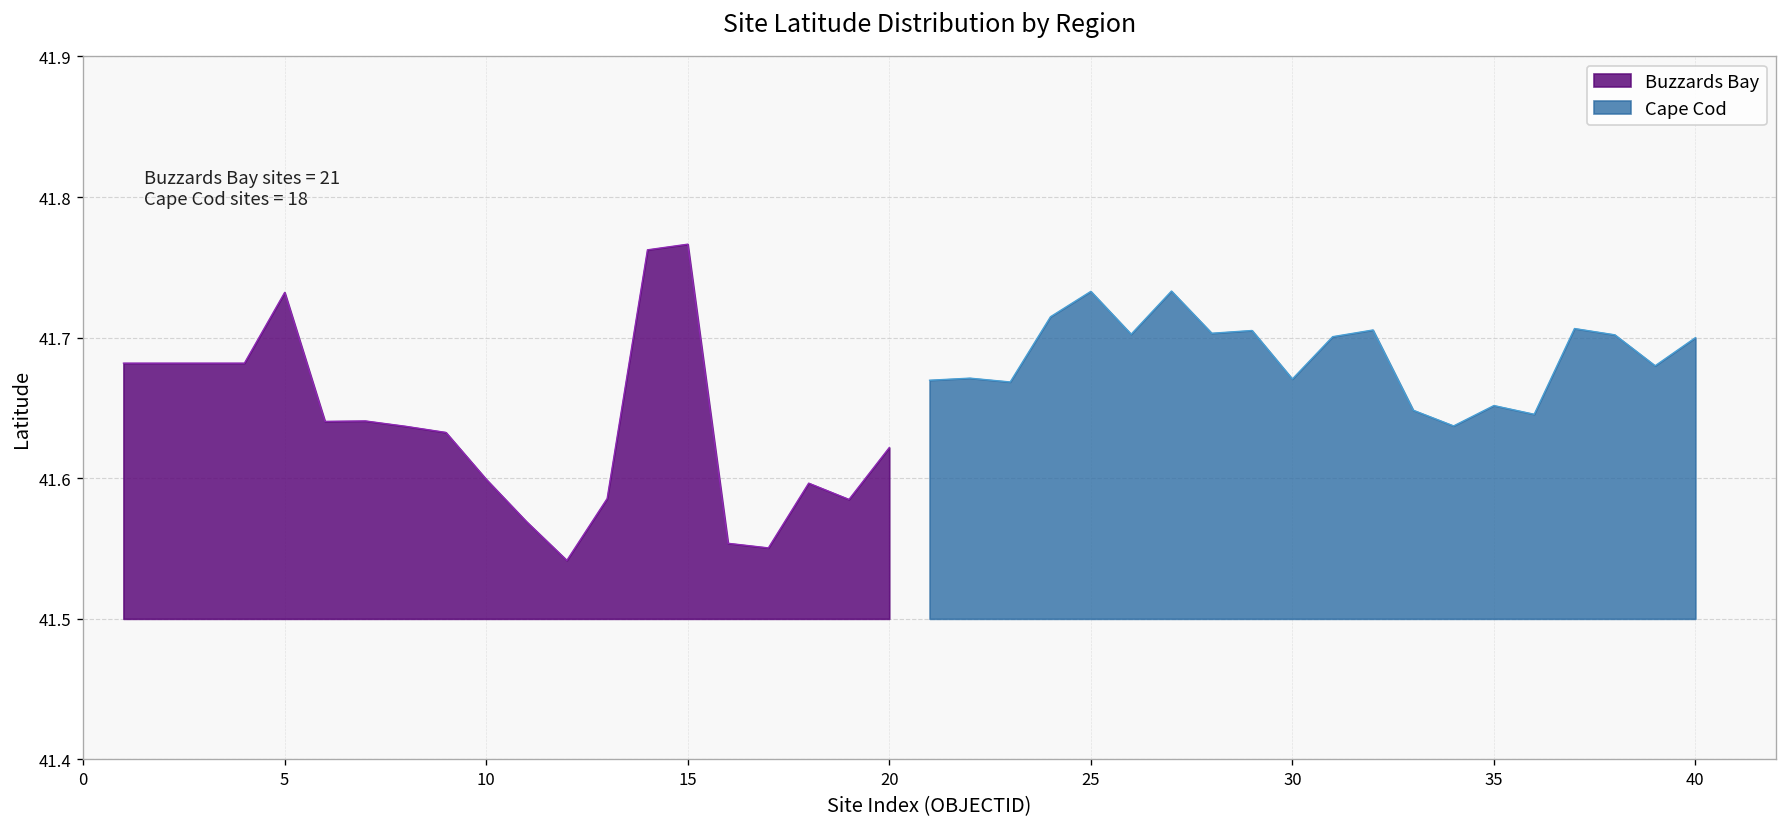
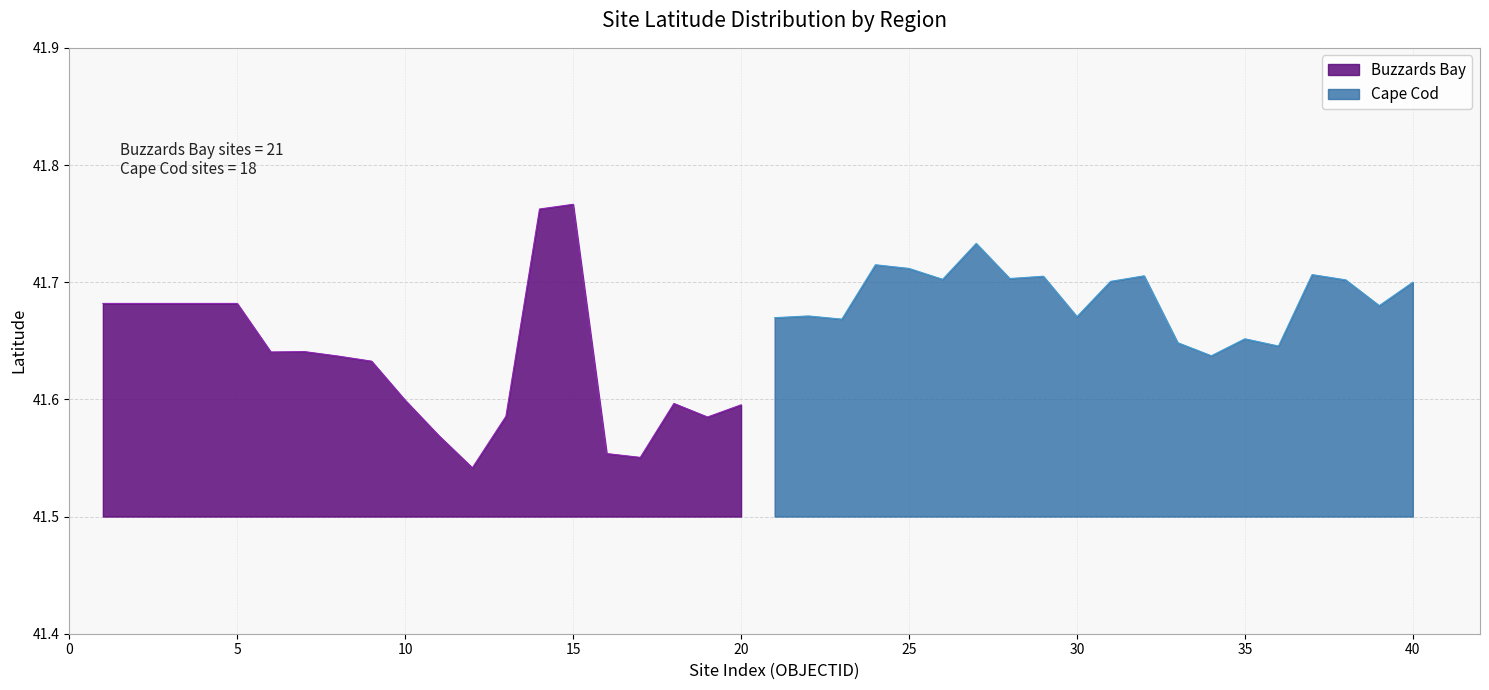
  {
    "Buzzards Bay": {
-     "5": 41.732,
+     "5": 41.682,
      "10": 41.599,
      "15": 41.766,
-     "20": 41.622
+     "20": 41.595
    },
    "Cape Cod": {
-     "25": 41.733,
+     "25": 41.712,
      "30": 41.671,
      "35": 41.652,
      "40": 41.700
    }
  }
